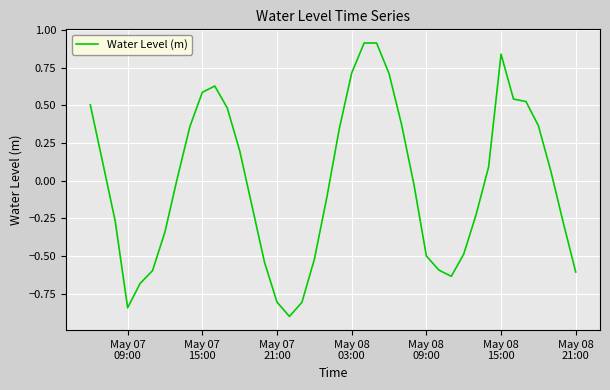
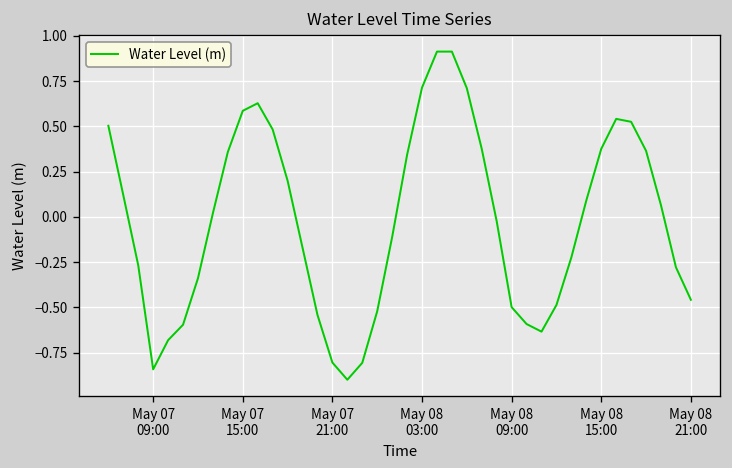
  {
    "May 07 09:00": -0.84,
    "May 07 15:00": 0.59,
    "May 07 21:00": -0.80,
    "May 08 03:00": 0.71,
    "May 08 09:00": -0.50,
-   "May 08 15:00": 0.84,
-   "May 08 21:00": -0.61
+   "May 08 15:00": 0.38,
+   "May 08 21:00": -0.46
  }
